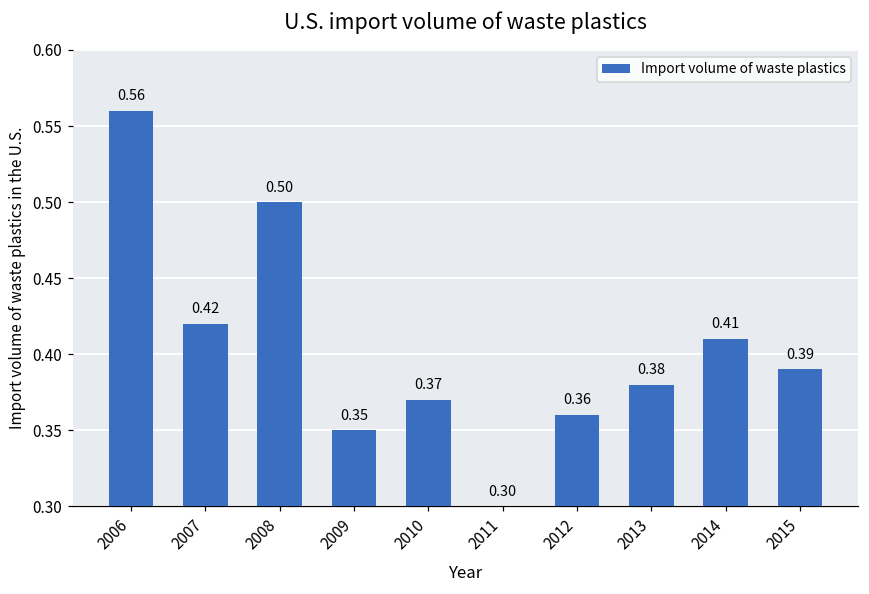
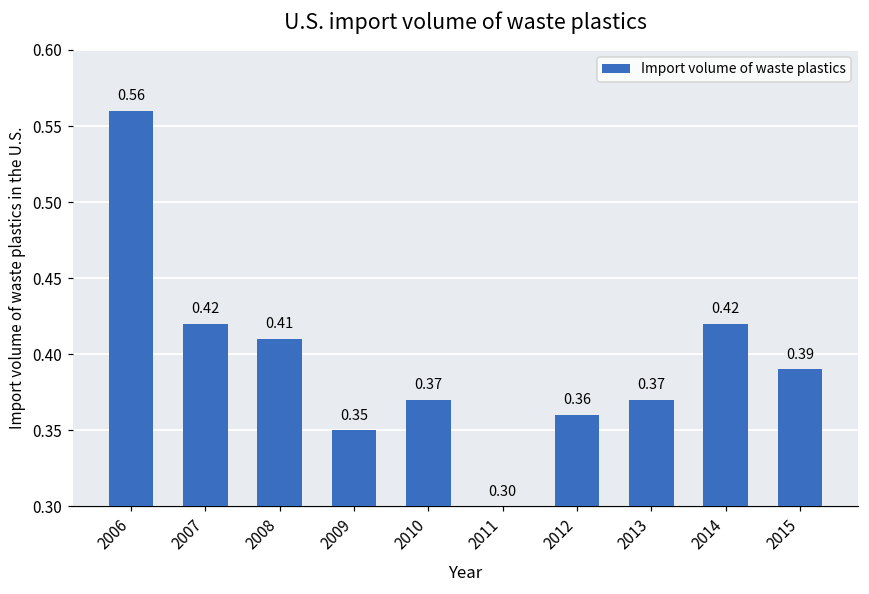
  {
    "2006": 0.56,
    "2007": 0.42,
-   "2008": 0.50,
+   "2008": 0.41,
    "2009": 0.35,
    "2010": 0.37,
    "2011": 0.30,
    "2012": 0.36,
-   "2013": 0.38,
-   "2014": 0.41,
+   "2013": 0.37,
+   "2014": 0.42,
    "2015": 0.39
  }
